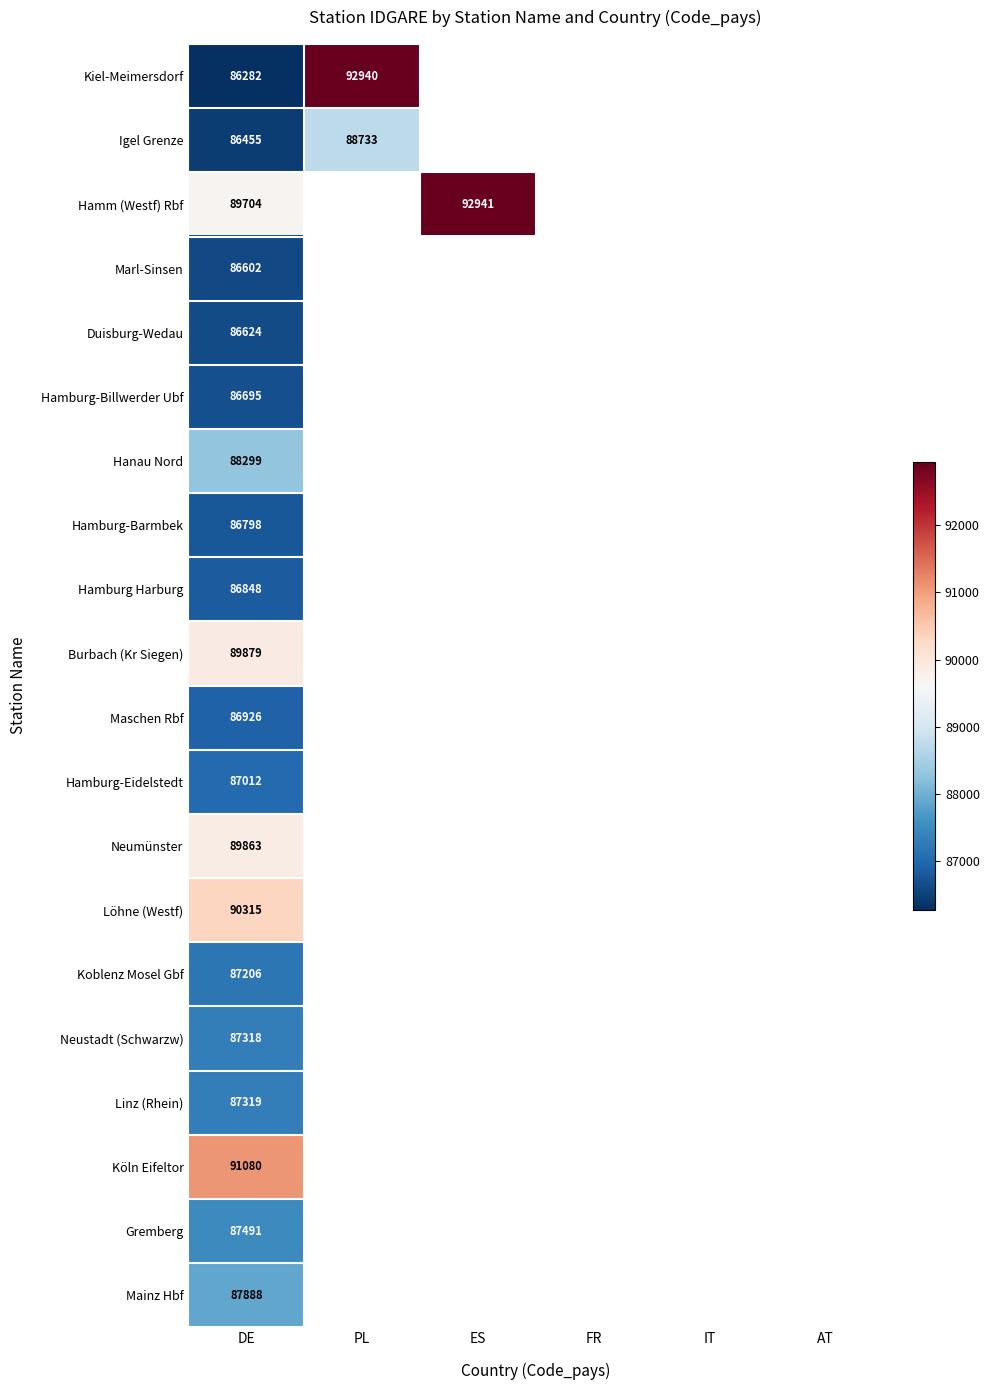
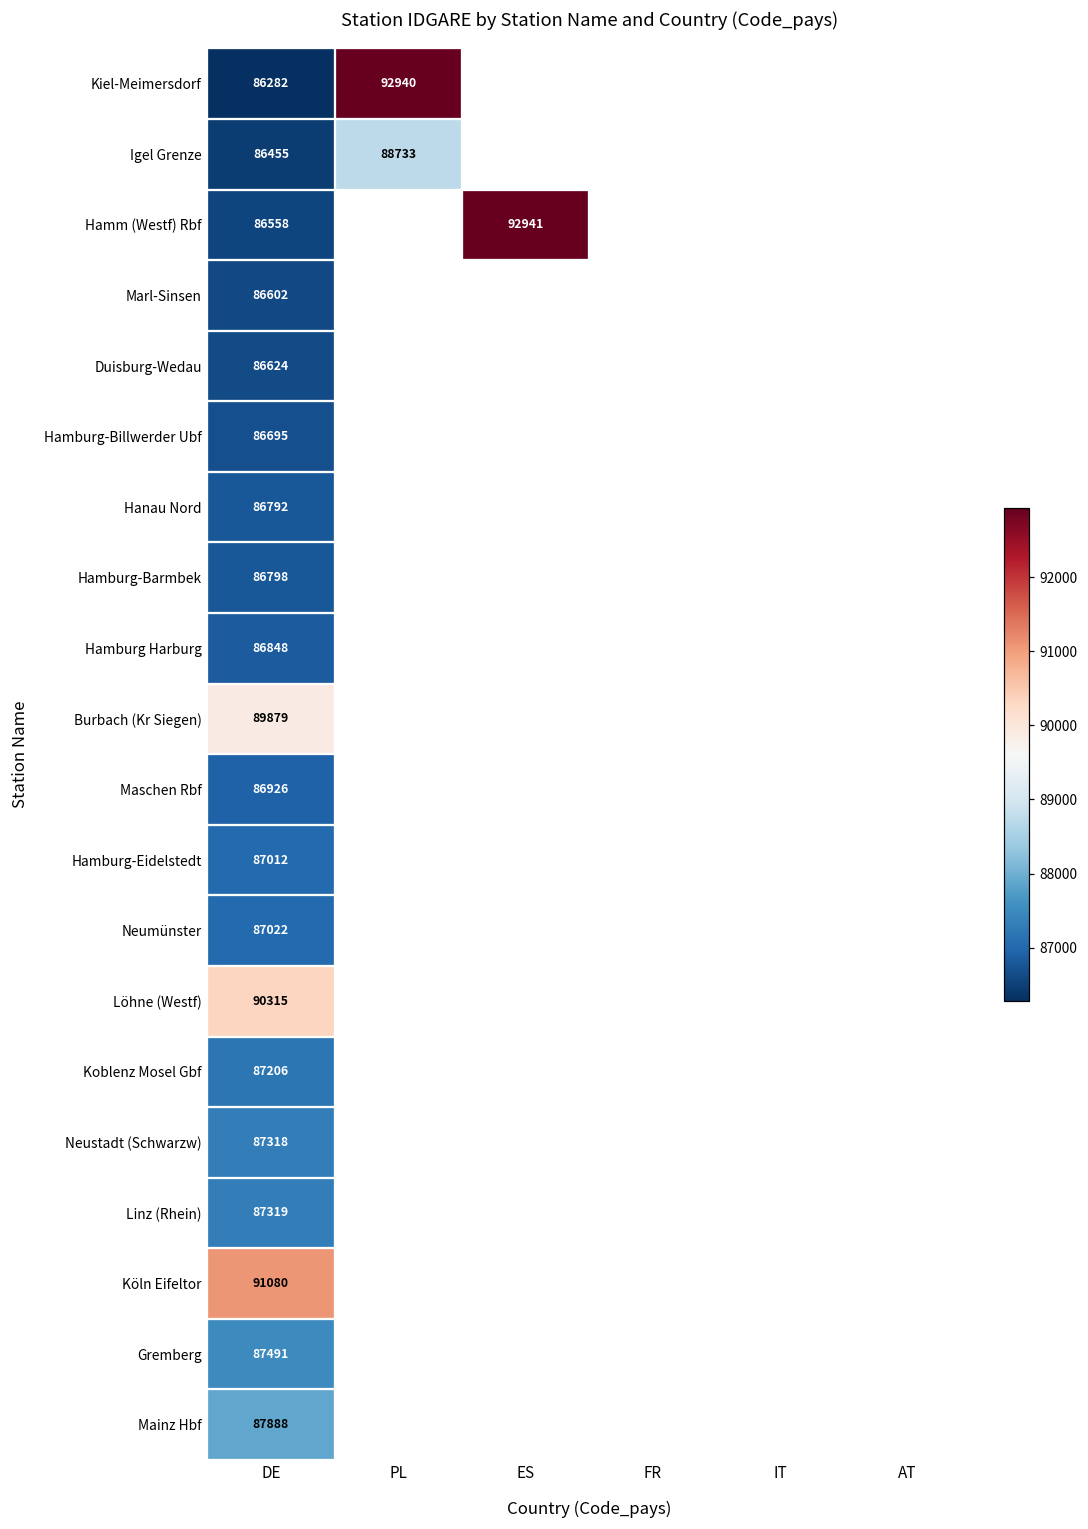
  {
    "Kiel-Meimersdorf": {
      "DE": 86282,
      "PL": 92940
    },
    "Igel Grenze": {
      "DE": 86455,
      "PL": 88733
    },
    "Hamm (Westf) Rbf": {
-     "DE": 89704,
+     "DE": 86558,
      "ES": 92941
    },
    "Marl-Sinsen": {
      "DE": 86602
    },
    "Duisburg-Wedau": {
      "DE": 86624
    },
    "Hamburg-Billwerder Ubf": {
      "DE": 86695
    },
    "Hanau Nord": {
-     "DE": 88299
+     "DE": 86792
    },
    "Hamburg-Barmbek": {
      "DE": 86798
    },
    "Hamburg Harburg": {
      "DE": 86848
    },
    "Burbach (Kr Siegen)": {
      "DE": 89879
    },
    "Maschen Rbf": {
      "DE": 86926
    },
    "Hamburg-Eidelstedt": {
      "DE": 87012
    },
    "Neumünster": {
-     "DE": 89863
+     "DE": 87022
    },
    "Löhne (Westf)": {
      "DE": 90315
    },
    "Koblenz Mosel Gbf": {
      "DE": 87206
    },
    "Neustadt (Schwarzw)": {
      "DE": 87318
    },
    "Linz (Rhein)": {
      "DE": 87319
    },
    "Köln Eifeltor": {
      "DE": 91080
    },
    "Gremberg": {
      "DE": 87491
    },
    "Mainz Hbf": {
      "DE": 87888
    }
  }
